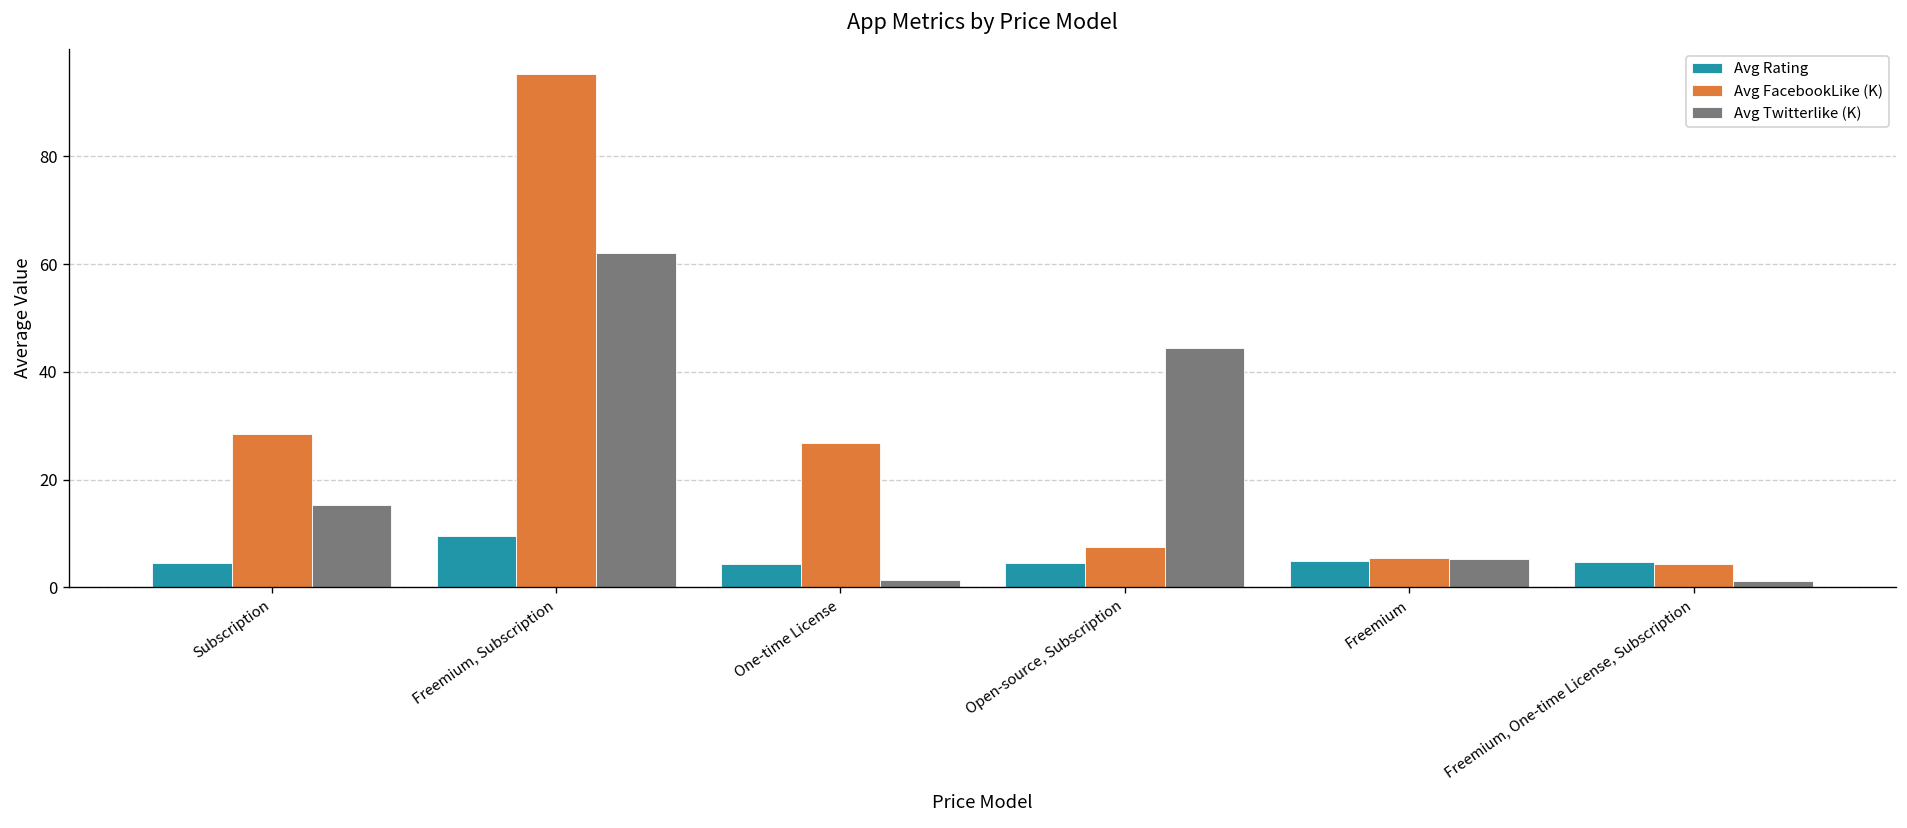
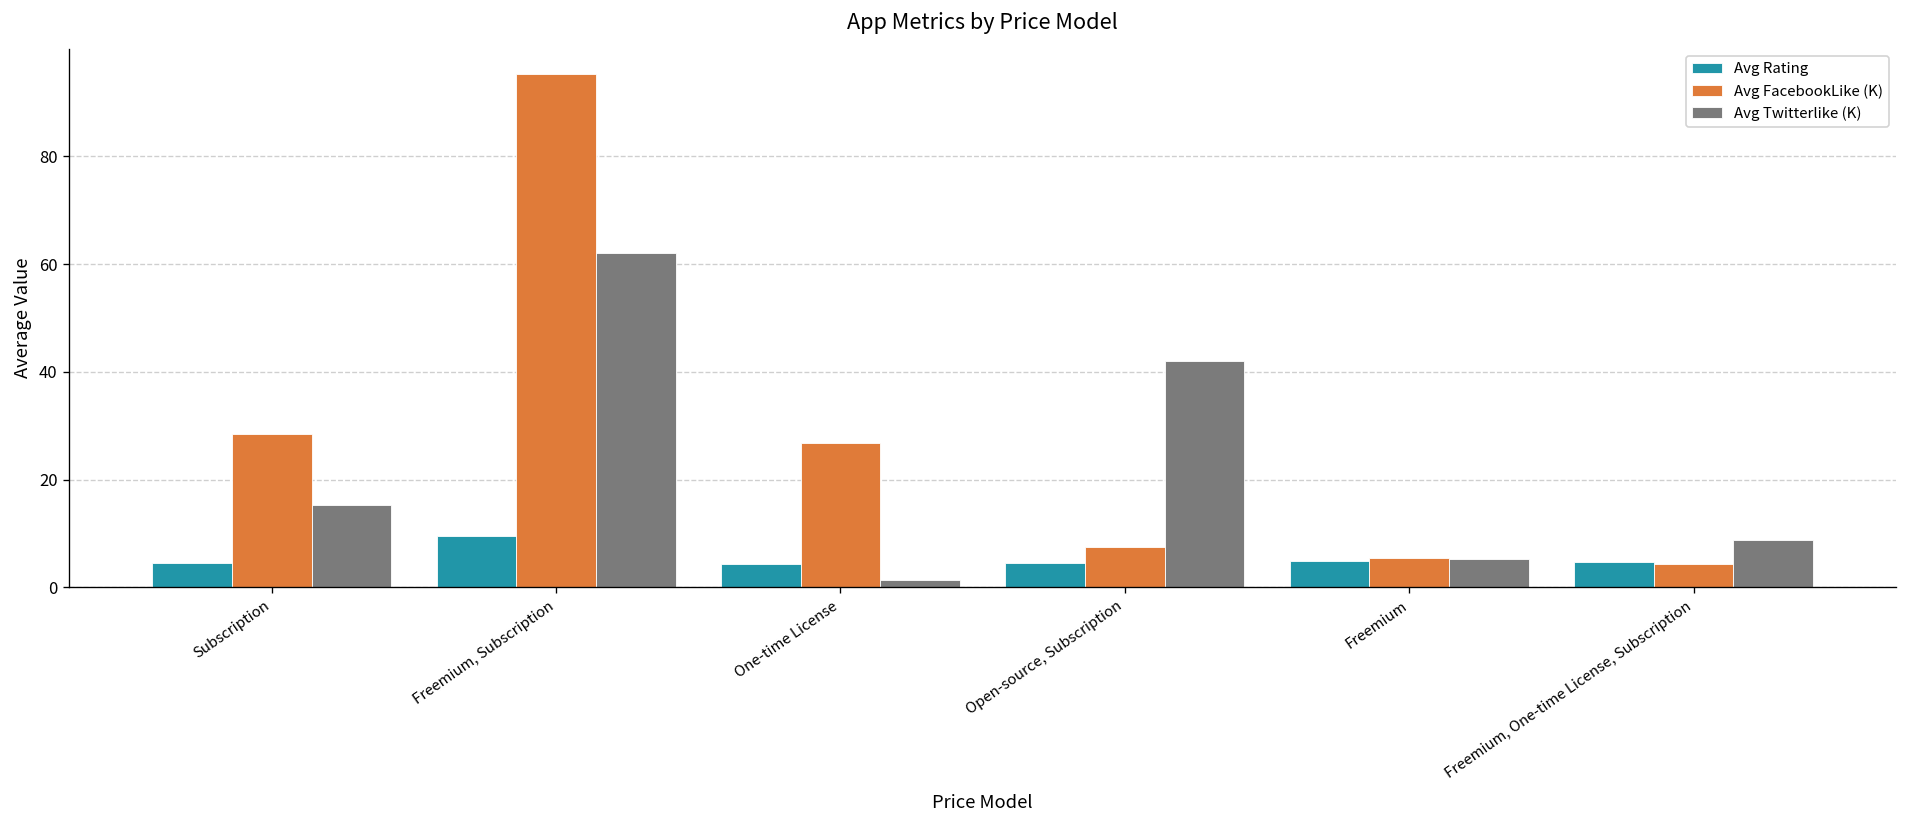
  {
    "Avg Rating": {
      "Subscription": 4,
      "Freemium, Subscription": 10,
      "One-time License": 4,
      "Open-source, Subscription": 5,
      "Freemium": 5,
      "Freemium, One-time License, Subscription": 5
    },
    "Avg FacebookLike (K)": {
      "Subscription": 29,
      "Freemium, Subscription": 95,
      "One-time License": 27,
      "Open-source, Subscription": 7,
      "Freemium": 6,
      "Freemium, One-time License, Subscription": 4
    },
    "Avg Twitterlike (K)": {
      "Subscription": 15,
      "Freemium, Subscription": 62,
      "One-time License": 1,
-     "Open-source, Subscription": 44,
+     "Open-source, Subscription": 42,
      "Freemium": 5,
-     "Freemium, One-time License, Subscription": 1
+     "Freemium, One-time License, Subscription": 9
    }
  }
